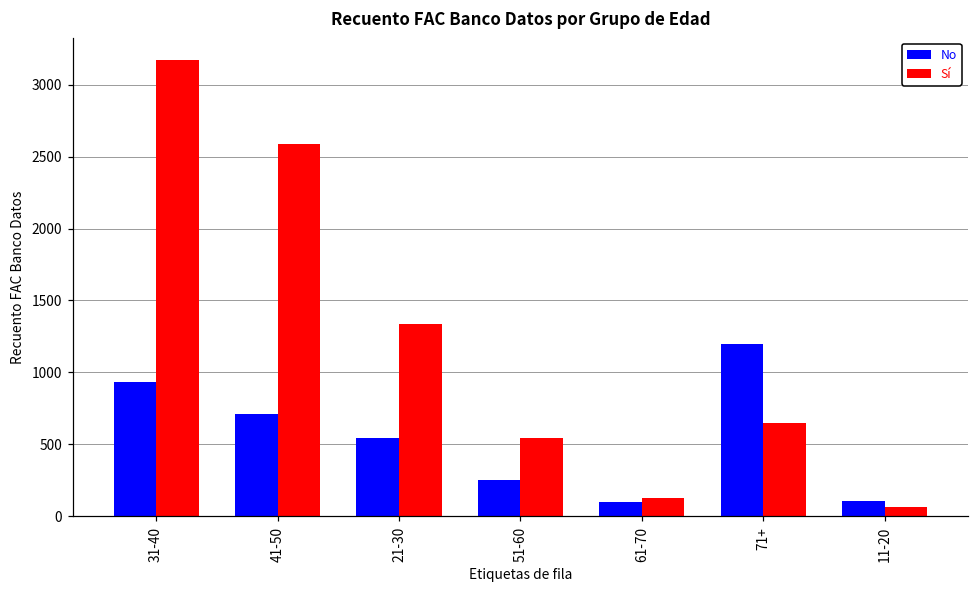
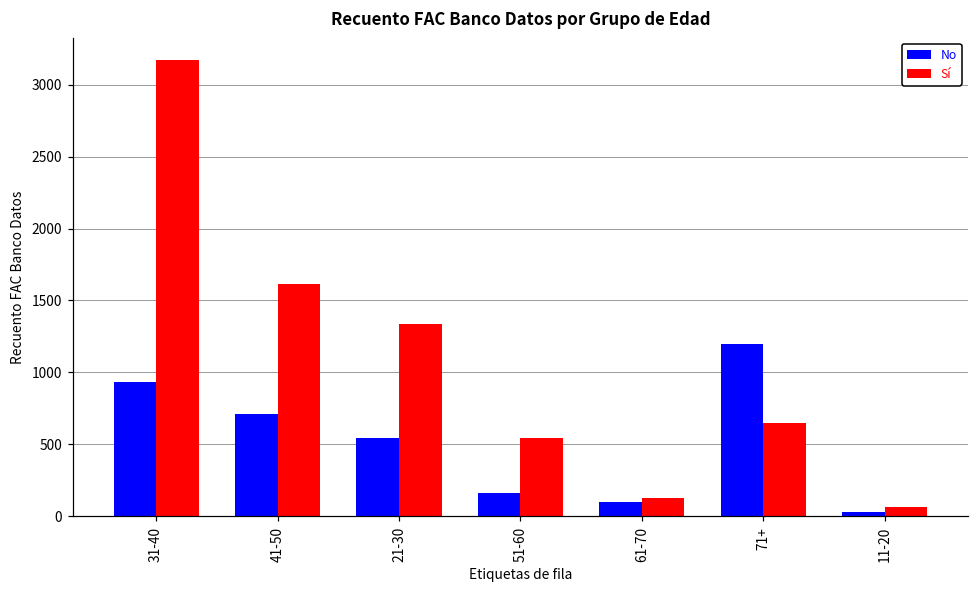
  {
    "No": {
      "31-40": 940,
      "41-50": 710,
      "21-30": 540,
-     "51-60": 250,
+     "51-60": 160,
      "61-70": 100,
      "71+": 1200,
-     "11-20": 110
+     "11-20": 30
    },
    "Sí": {
      "31-40": 3170,
-     "41-50": 2590,
+     "41-50": 1610,
      "21-30": 1340,
      "51-60": 550,
      "61-70": 130,
      "71+": 650,
      "11-20": 60
    }
  }
